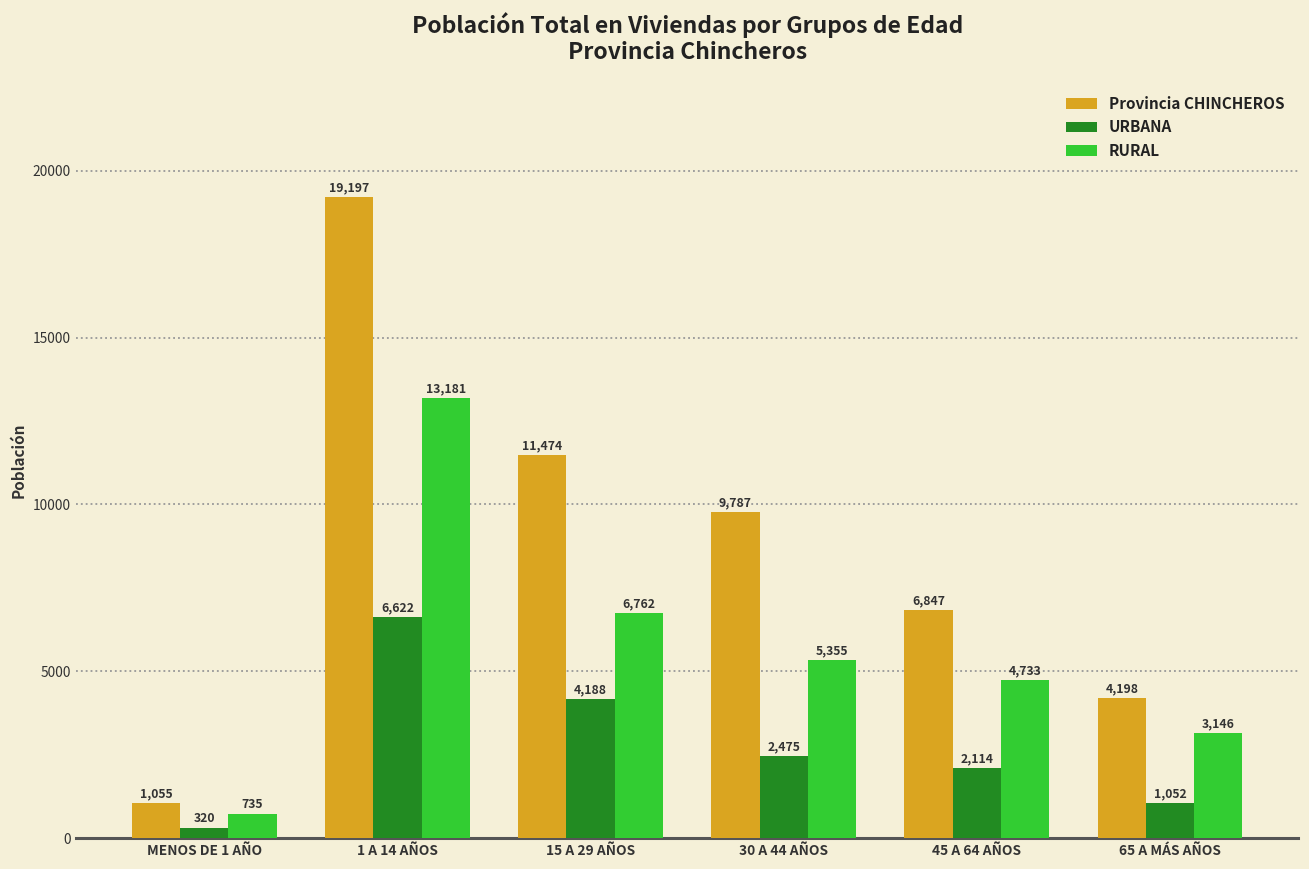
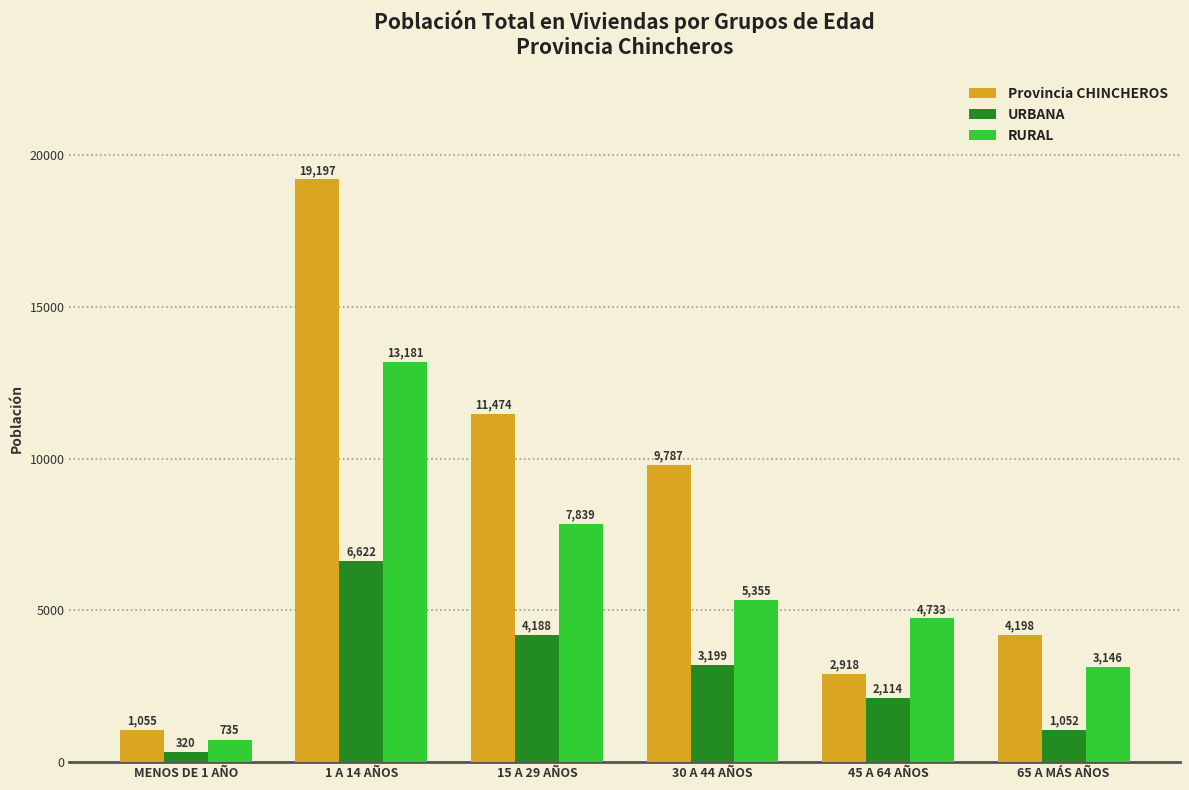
  {
    "Provincia CHINCHEROS": {
      "MENOS DE 1 AÑO": "1,055",
      "1 A 14 AÑOS": "19,197",
      "15 A 29 AÑOS": "11,474",
      "30 A 44 AÑOS": "9,787",
-     "45 A 64 AÑOS": "6,847",
+     "45 A 64 AÑOS": "2,918",
      "65 A MÁS AÑOS": "4,198"
    },
    "URBANA": {
      "MENOS DE 1 AÑO": "320",
      "1 A 14 AÑOS": "6,622",
      "15 A 29 AÑOS": "4,188",
-     "30 A 44 AÑOS": "2,475",
+     "30 A 44 AÑOS": "3,199",
      "45 A 64 AÑOS": "2,114",
      "65 A MÁS AÑOS": "1,052"
    },
    "RURAL": {
      "MENOS DE 1 AÑO": "735",
      "1 A 14 AÑOS": "13,181",
-     "15 A 29 AÑOS": "6,762",
+     "15 A 29 AÑOS": "7,839",
      "30 A 44 AÑOS": "5,355",
      "45 A 64 AÑOS": "4,733",
      "65 A MÁS AÑOS": "3,146"
    }
  }
